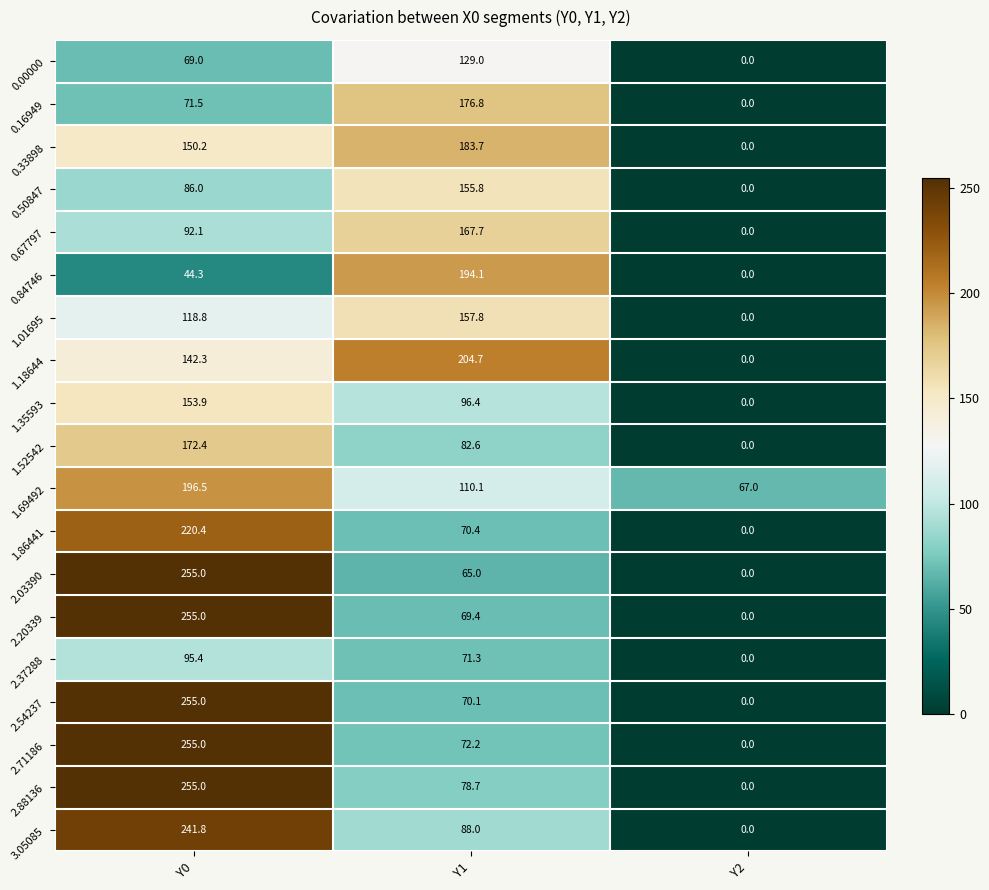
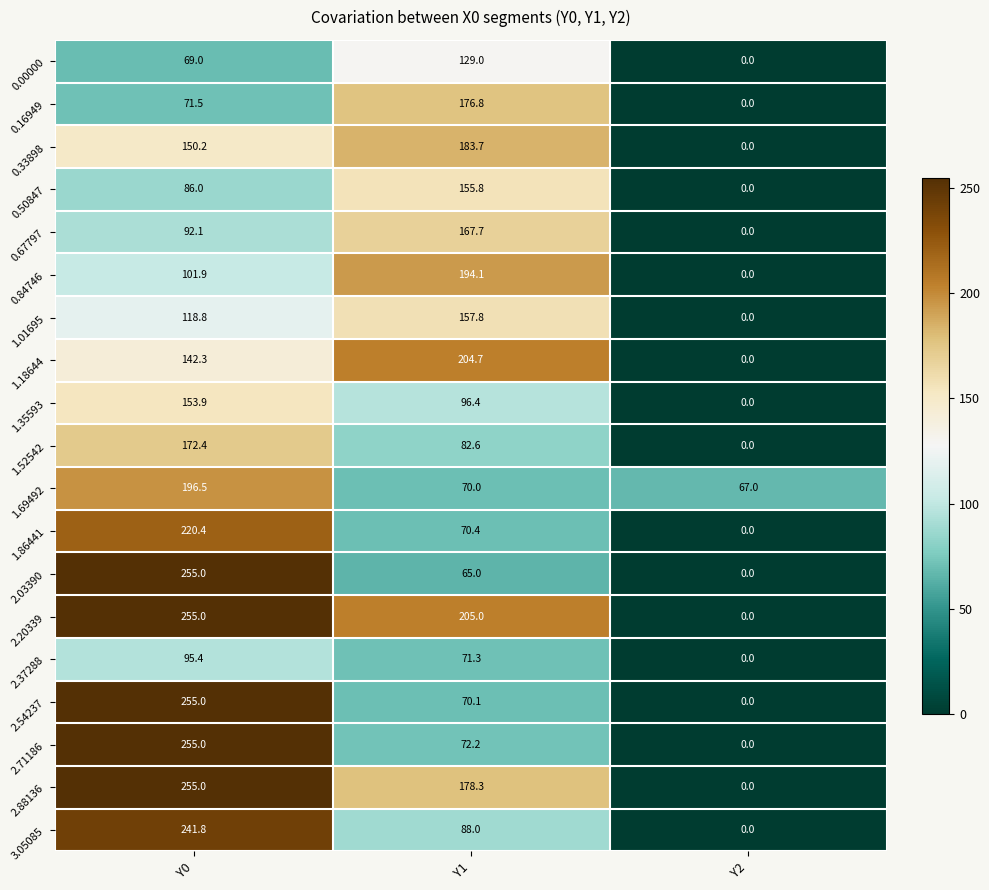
  {
    "0.00000": {
      "Y0": 69.0,
      "Y1": 129.0,
      "Y2": 0.0
    },
    "0.16949": {
      "Y0": 71.5,
      "Y1": 176.8,
      "Y2": 0.0
    },
    "0.33898": {
      "Y0": 150.2,
      "Y1": 183.7,
      "Y2": 0.0
    },
    "0.50847": {
      "Y0": 86.0,
      "Y1": 155.8,
      "Y2": 0.0
    },
    "0.67797": {
      "Y0": 92.1,
      "Y1": 167.7,
      "Y2": 0.0
    },
    "0.84746": {
-     "Y0": 44.3,
+     "Y0": 101.9,
      "Y1": 194.1,
      "Y2": 0.0
    },
    "1.01695": {
      "Y0": 118.8,
      "Y1": 157.8,
      "Y2": 0.0
    },
    "1.18644": {
      "Y0": 142.3,
      "Y1": 204.7,
      "Y2": 0.0
    },
    "1.35593": {
      "Y0": 153.9,
      "Y1": 96.4,
      "Y2": 0.0
    },
    "1.52542": {
      "Y0": 172.4,
      "Y1": 82.6,
      "Y2": 0.0
    },
    "1.69492": {
      "Y0": 196.5,
-     "Y1": 110.1,
+     "Y1": 70.0,
      "Y2": 67.0
    },
    "1.86441": {
      "Y0": 220.4,
      "Y1": 70.4,
      "Y2": 0.0
    },
    "2.03390": {
      "Y0": 255.0,
      "Y1": 65.0,
      "Y2": 0.0
    },
    "2.20339": {
      "Y0": 255.0,
-     "Y1": 69.4,
+     "Y1": 205.0,
      "Y2": 0.0
    },
    "2.37288": {
      "Y0": 95.4,
      "Y1": 71.3,
      "Y2": 0.0
    },
    "2.54237": {
      "Y0": 255.0,
      "Y1": 70.1,
      "Y2": 0.0
    },
    "2.71186": {
      "Y0": 255.0,
      "Y1": 72.2,
      "Y2": 0.0
    },
    "2.88136": {
      "Y0": 255.0,
-     "Y1": 78.7,
+     "Y1": 178.3,
      "Y2": 0.0
    },
    "3.05085": {
      "Y0": 241.8,
      "Y1": 88.0,
      "Y2": 0.0
    }
  }
